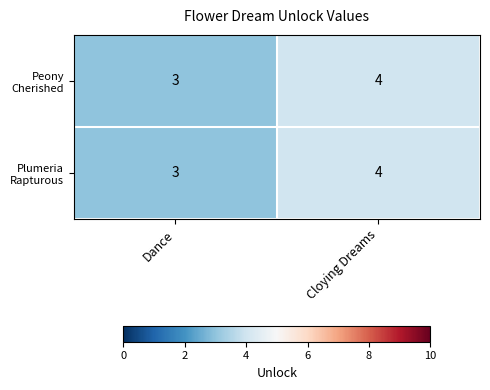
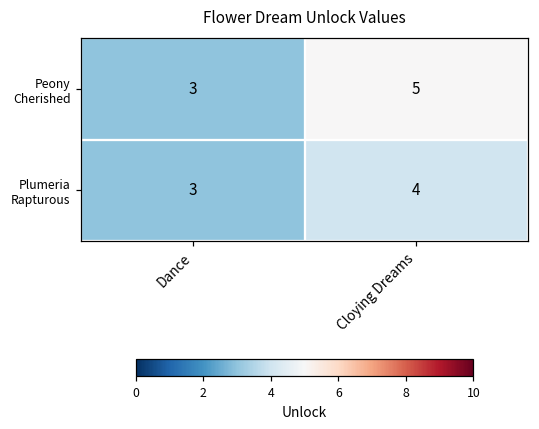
  {
    "Peony Cherished": {
      "Dance": 3,
-     "Cloying Dreams": 4
+     "Cloying Dreams": 5
    },
    "Plumeria Rapturous": {
      "Dance": 3,
      "Cloying Dreams": 4
    }
  }
